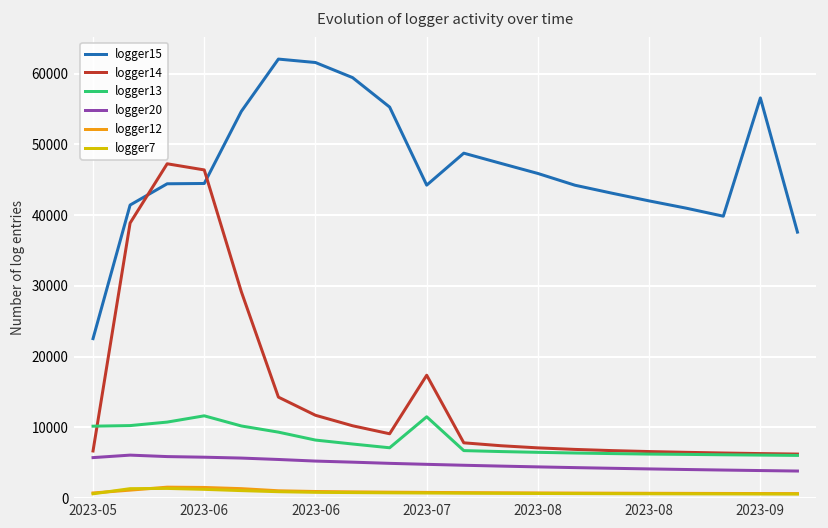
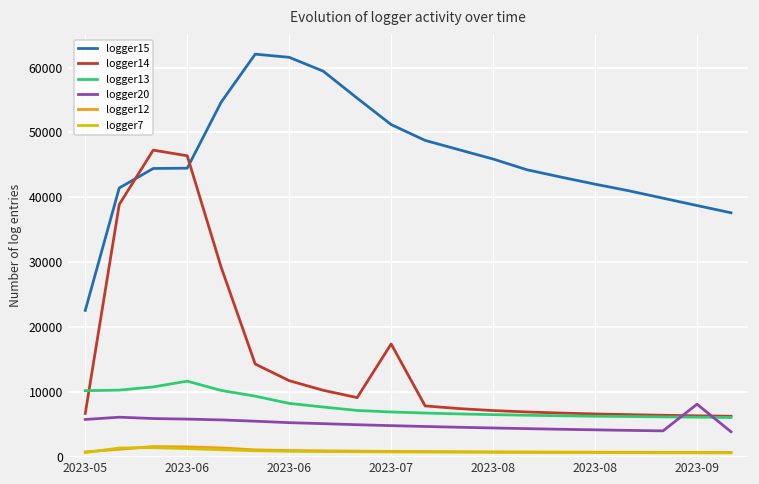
  {
    "logger15": {
      "2023-05": 23000,
-     "2023-07": 44000,
-     "2023-09": 57000
+     "2023-07": 51000,
+     "2023-09": 39000
    },
    "logger14": {
      "2023-05": 7000,
      "2023-07": 17000
    },
    "logger13": {
      "2023-05": 10000,
-     "2023-07": 12000
+     "2023-07": 7000
    },
    "logger20": {
      "2023-05": 6000,
      "2023-07": 5000,
-     "2023-09": 4000
+     "2023-09": 8000
    }
  }
